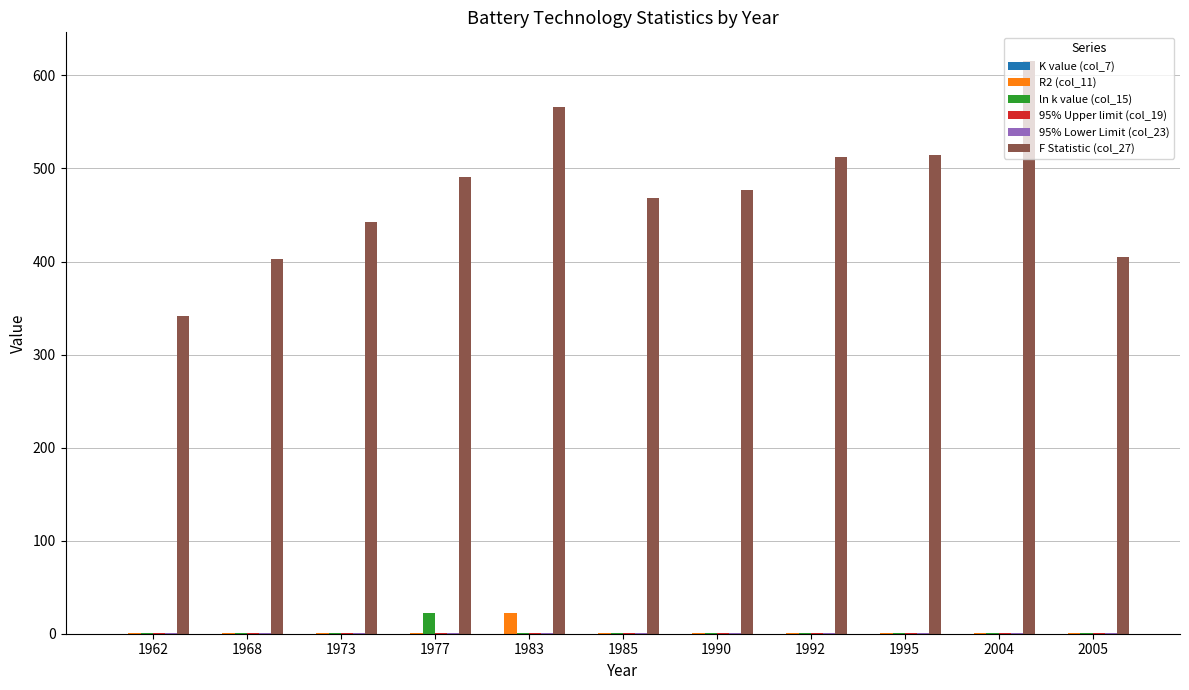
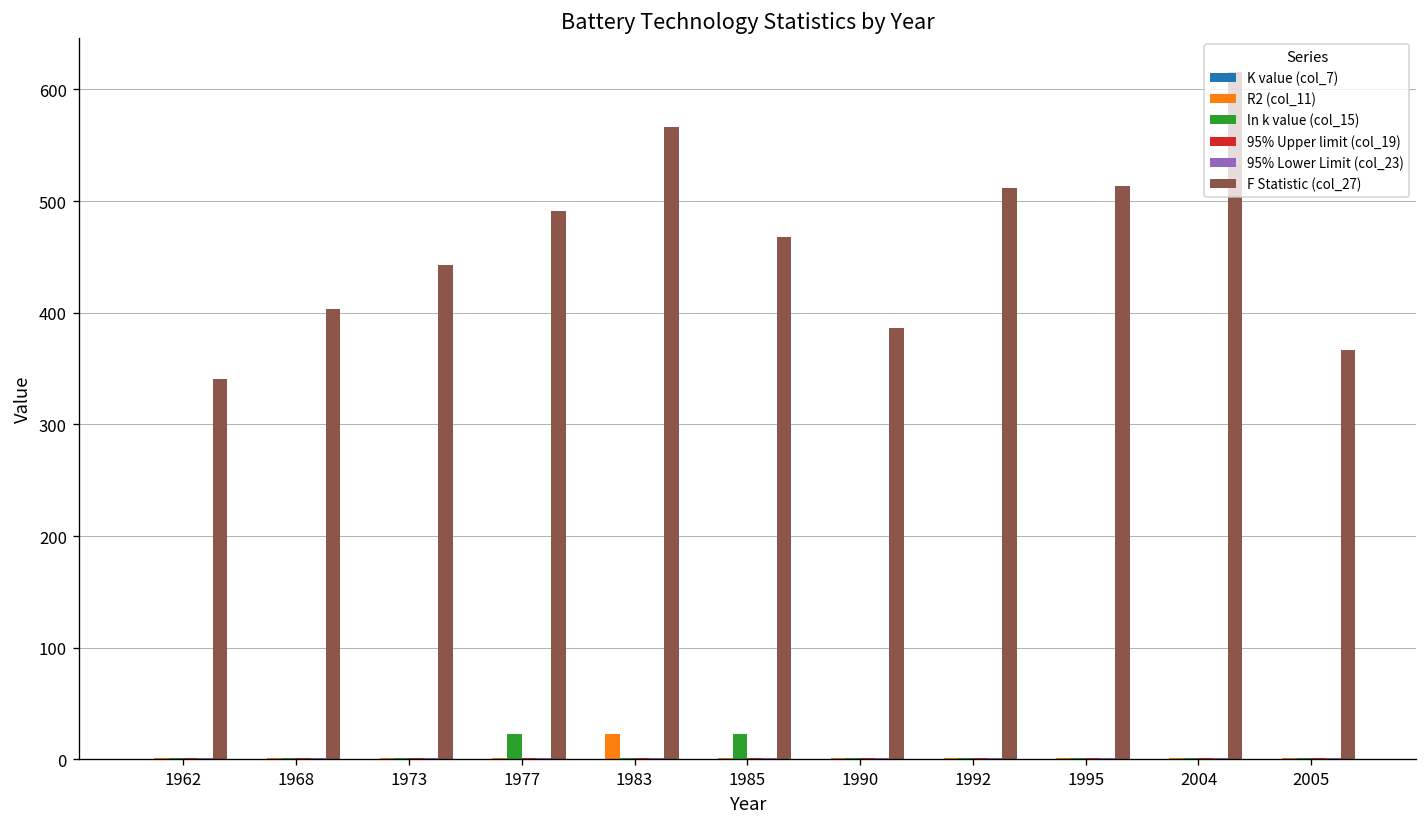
  {
    "R2 (col_11)": {
      "1983": 20
    },
    "ln k value (col_15)": {
      "1977": 20,
-     "1985": 0
+     "1985": 20
    },
    "F Statistic (col_27)": {
      "1962": 340,
      "1968": 400,
      "1973": 440,
      "1977": 490,
      "1983": 570,
      "1985": 470,
-     "1990": 480,
+     "1990": 390,
      "1992": 510,
      "1995": 510,
-     "2005": 400
+     "2005": 370
    }
  }
